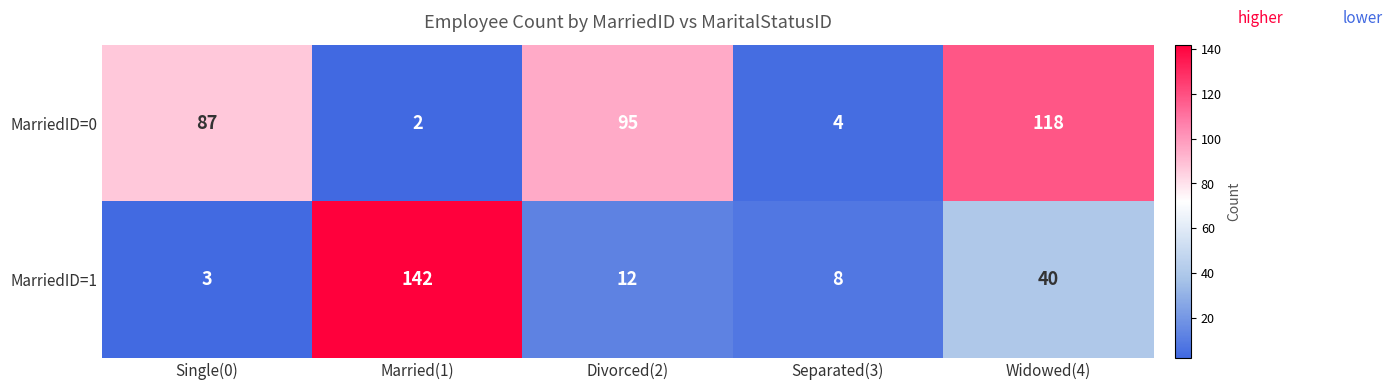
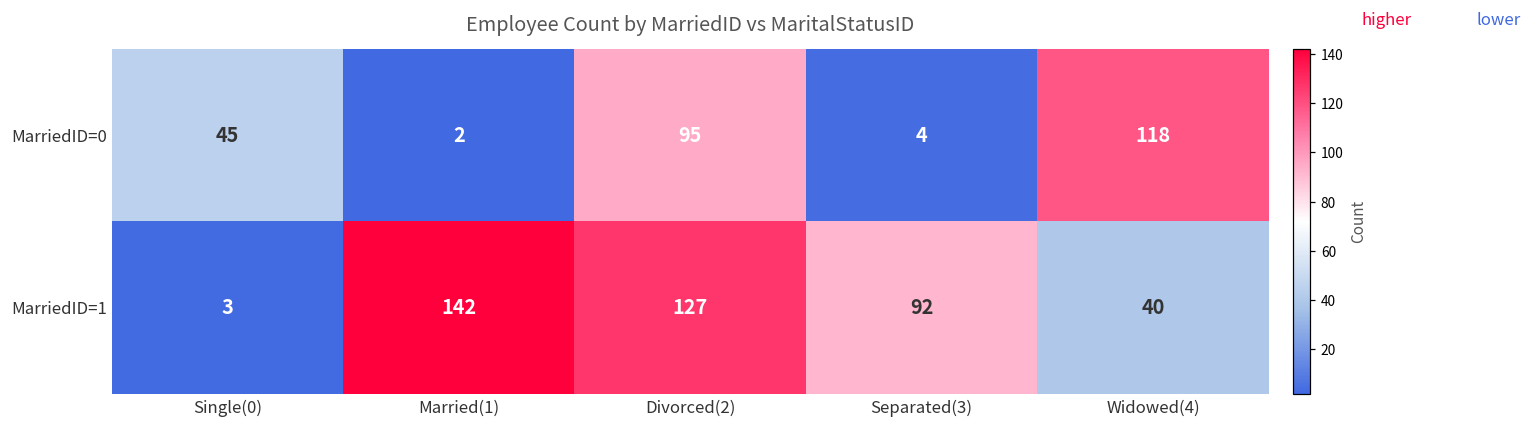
  {
    "MarriedID=0": {
-     "Single(0)": 87,
+     "Single(0)": 45,
      "Married(1)": 2,
      "Divorced(2)": 95,
      "Separated(3)": 4,
      "Widowed(4)": 118
    },
    "MarriedID=1": {
      "Single(0)": 3,
      "Married(1)": 142,
-     "Divorced(2)": 12,
-     "Separated(3)": 8,
+     "Divorced(2)": 127,
+     "Separated(3)": 92,
      "Widowed(4)": 40
    }
  }
